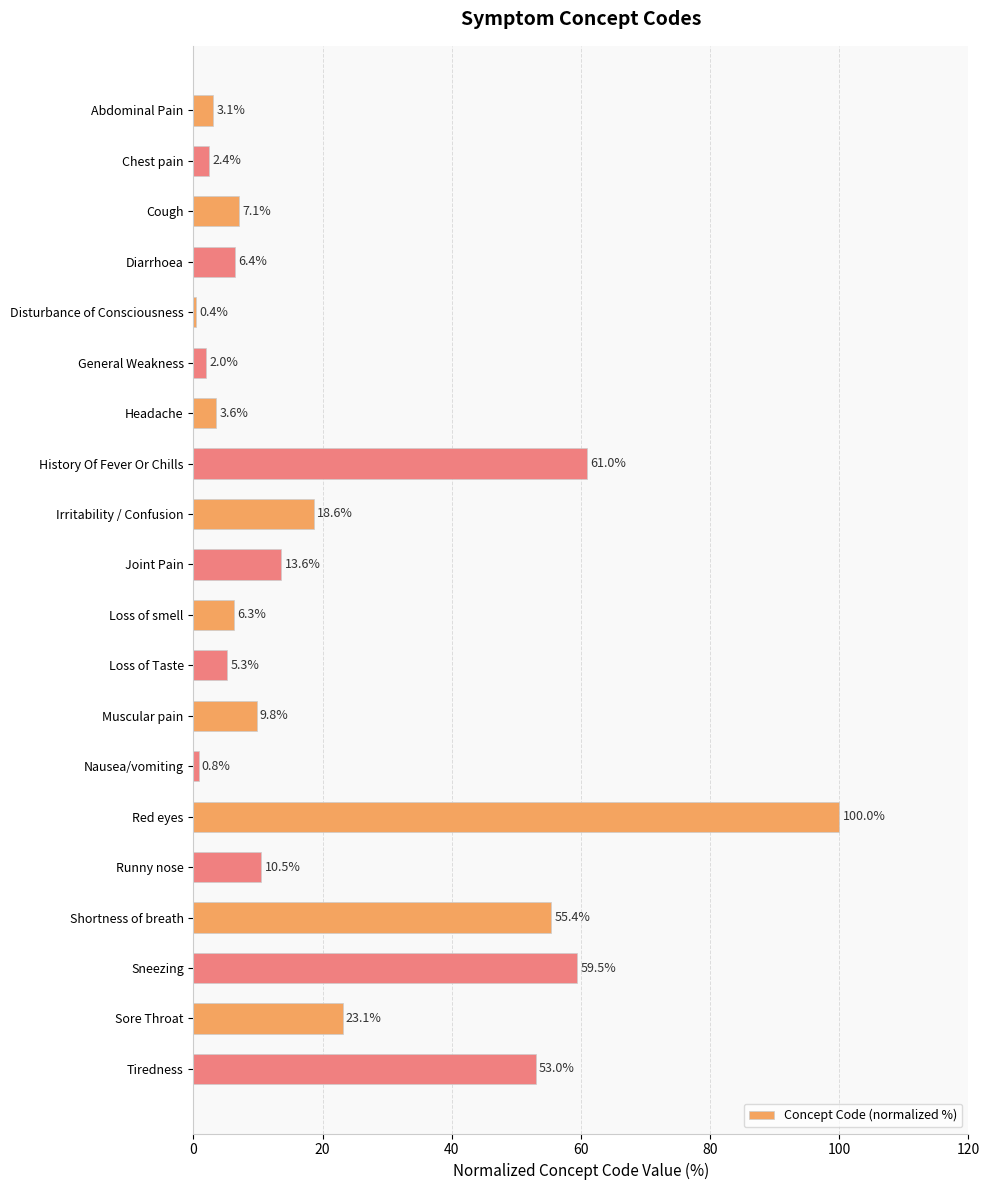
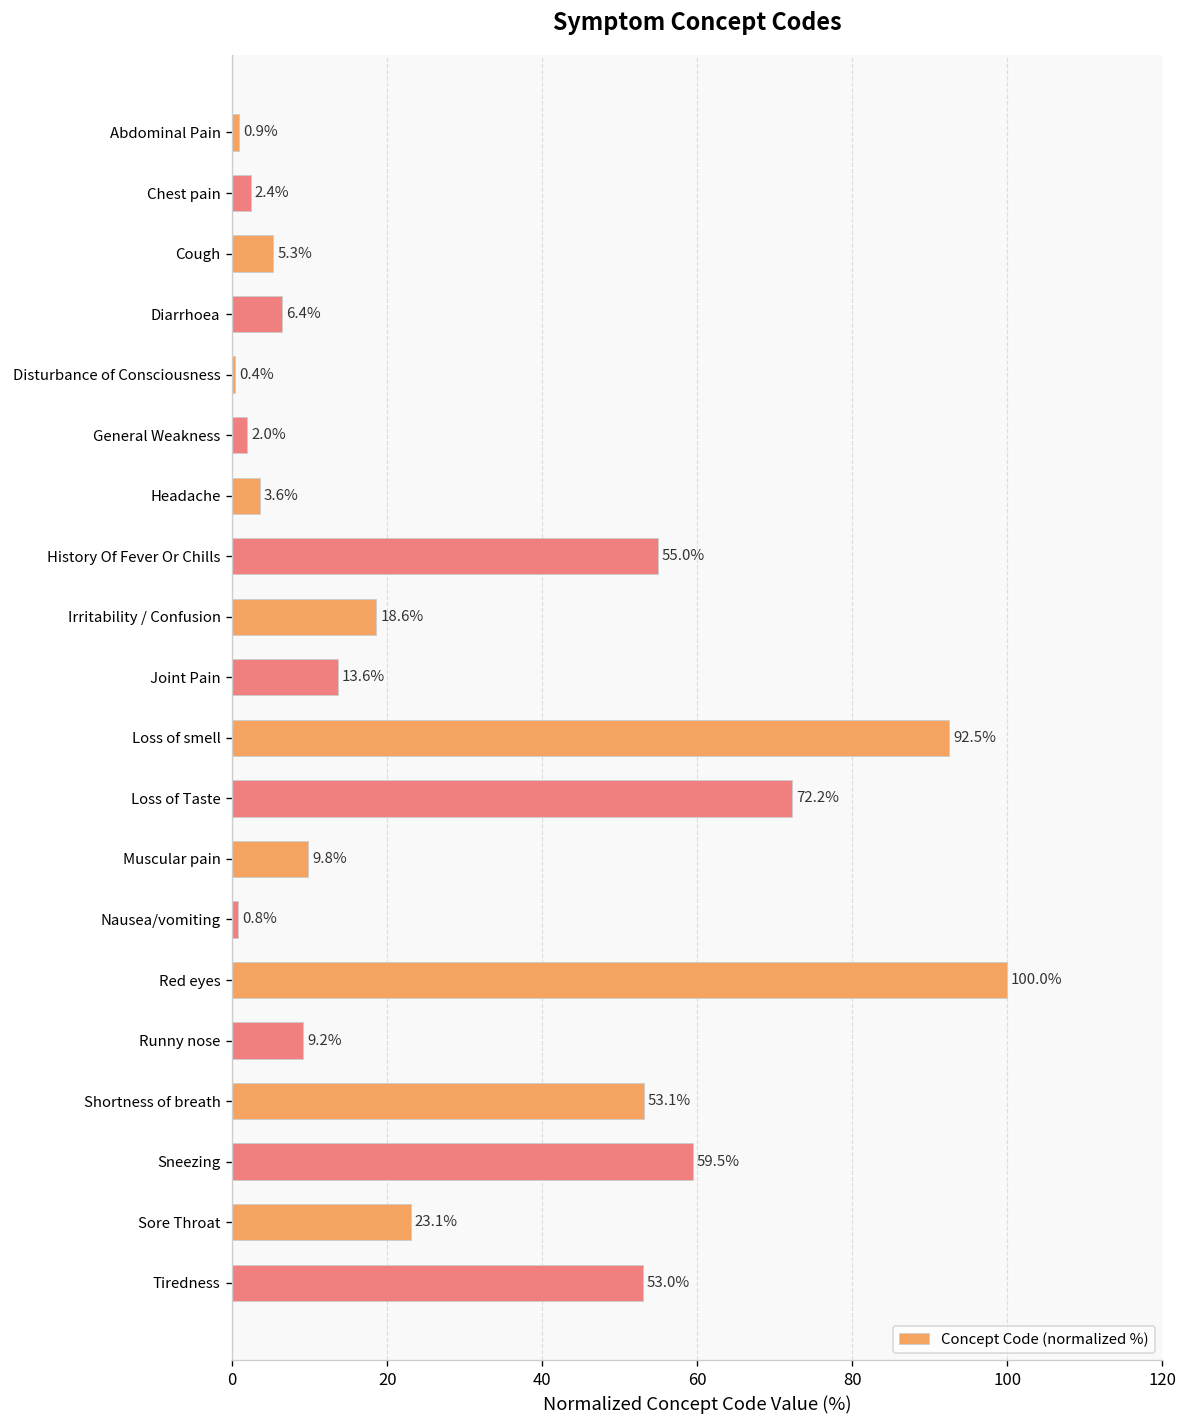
  {
-   "Abdominal Pain": "3.1%",
+   "Abdominal Pain": "0.9%",
    "Chest pain": "2.4%",
-   "Cough": "7.1%",
+   "Cough": "5.3%",
    "Diarrhoea": "6.4%",
    "Disturbance of Consciousness": "0.4%",
    "General Weakness": "2.0%",
    "Headache": "3.6%",
-   "History Of Fever Or Chills": "61.0%",
+   "History Of Fever Or Chills": "55.0%",
    "Irritability / Confusion": "18.6%",
    "Joint Pain": "13.6%",
-   "Loss of smell": "6.3%",
-   "Loss of Taste": "5.3%",
+   "Loss of smell": "92.5%",
+   "Loss of Taste": "72.2%",
    "Muscular pain": "9.8%",
    "Nausea/vomiting": "0.8%",
    "Red eyes": "100.0%",
-   "Runny nose": "10.5%",
-   "Shortness of breath": "55.4%",
+   "Runny nose": "9.2%",
+   "Shortness of breath": "53.1%",
    "Sneezing": "59.5%",
    "Sore Throat": "23.1%",
    "Tiredness": "53.0%"
  }
